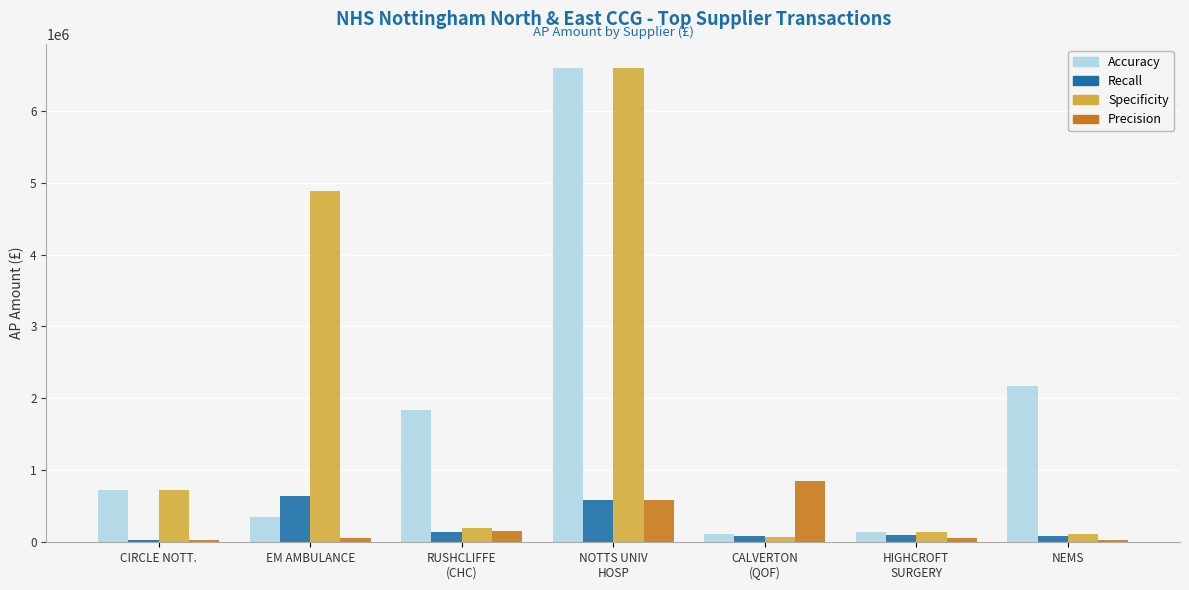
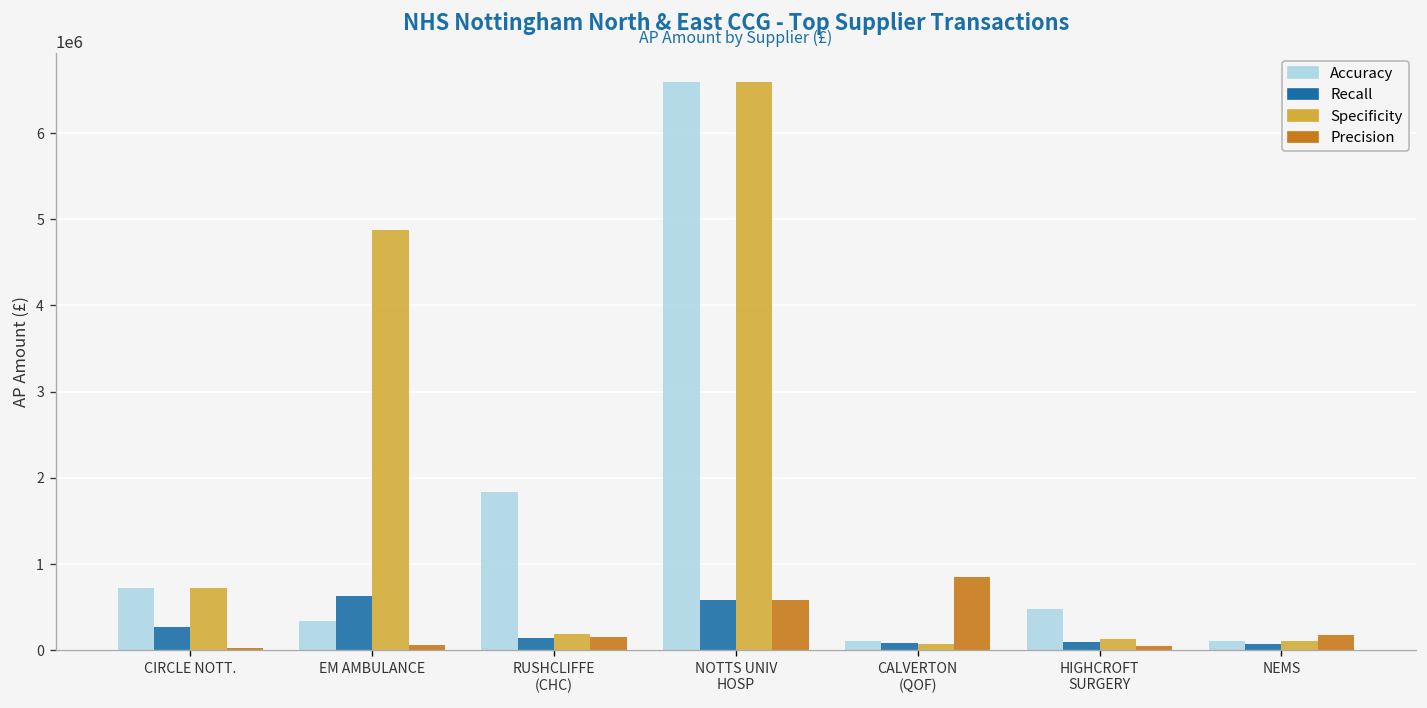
  {
    "Accuracy": {
      "CIRCLE NOTT.": 700000,
      "EM AMBULANCE": 300000,
      "RUSHCLIFFE (CHC)": 1800000,
      "NOTTS UNIV HOSP": 6600000,
      "CALVERTON (QOF)": 100000,
-     "HIGHCROFT SURGERY": 100000,
-     "NEMS": 2200000
+     "HIGHCROFT SURGERY": 500000,
+     "NEMS": 100000
    },
    "Recall": {
-     "CIRCLE NOTT.": 0,
+     "CIRCLE NOTT.": 300000,
      "EM AMBULANCE": 600000,
      "RUSHCLIFFE (CHC)": 100000,
      "NOTTS UNIV HOSP": 600000,
      "CALVERTON (QOF)": 100000,
      "HIGHCROFT SURGERY": 100000,
      "NEMS": 100000
    },
    "Specificity": {
      "CIRCLE NOTT.": 700000,
      "EM AMBULANCE": 4900000,
      "RUSHCLIFFE (CHC)": 200000,
      "NOTTS UNIV HOSP": 6600000,
      "CALVERTON (QOF)": 100000,
      "HIGHCROFT SURGERY": 100000,
      "NEMS": 100000
    },
    "Precision": {
      "EM AMBULANCE": 100000,
      "RUSHCLIFFE (CHC)": 200000,
      "NOTTS UNIV HOSP": 600000,
      "CALVERTON (QOF)": 800000,
      "HIGHCROFT SURGERY": 0,
-     "NEMS": 0
+     "NEMS": 200000
    }
  }
